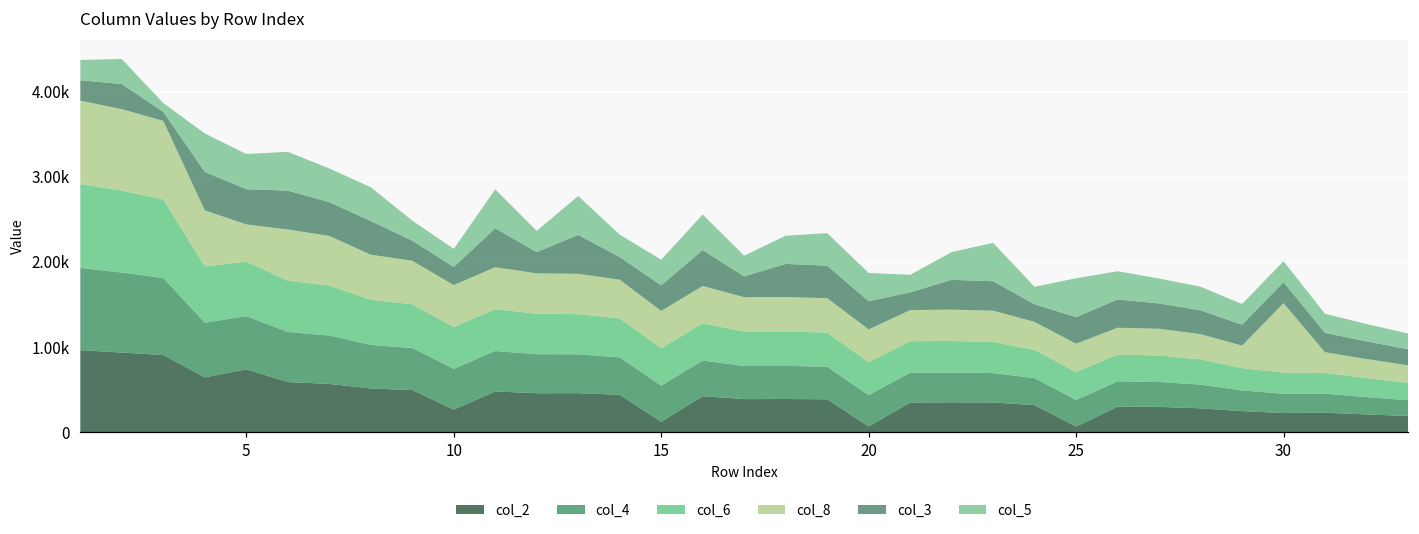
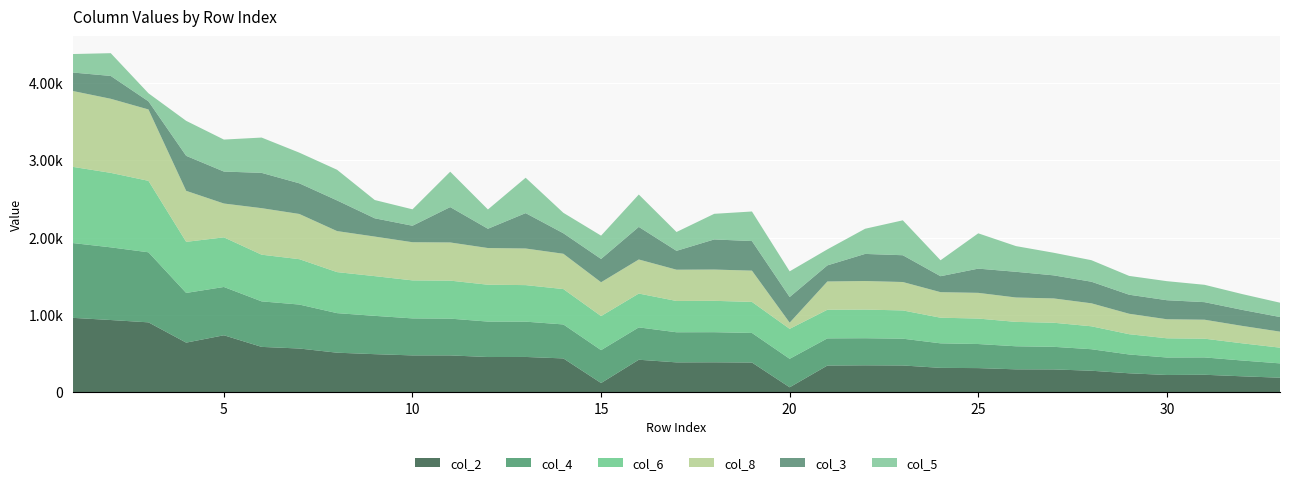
  {
    "col_2": {
      "5": 700,
-     "10": 300,
+     "10": 500,
      "15": 100,
      "20": 100,
-     "25": 100,
+     "25": 300,
      "30": 200
    },
    "col_8": {
      "5": 400,
      "10": 500,
      "15": 400,
-     "20": 400,
+     "20": 100,
      "25": 300,
-     "30": 800
+     "30": 200
    }
  }
